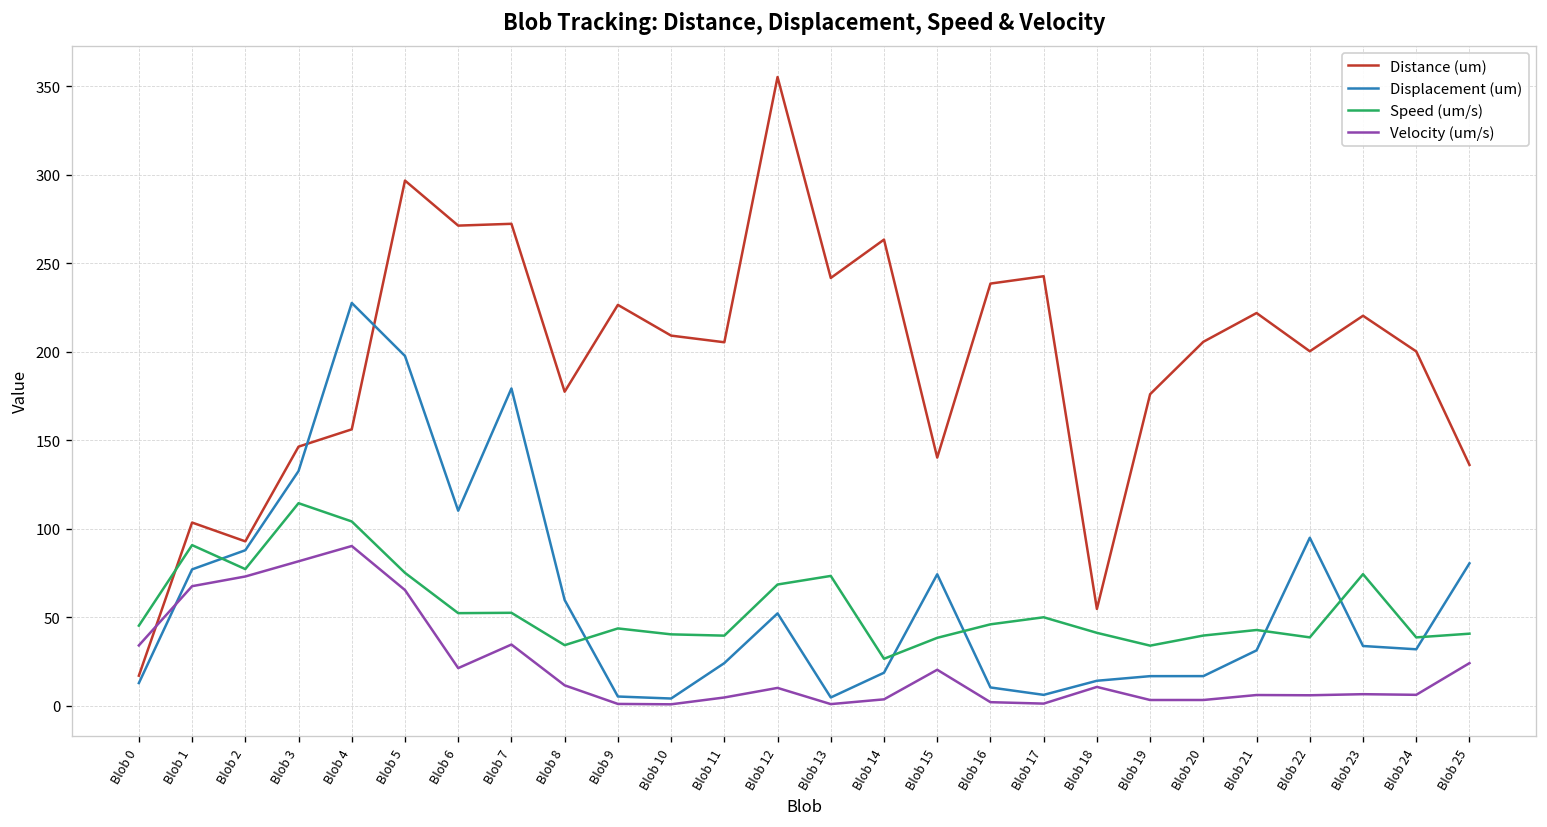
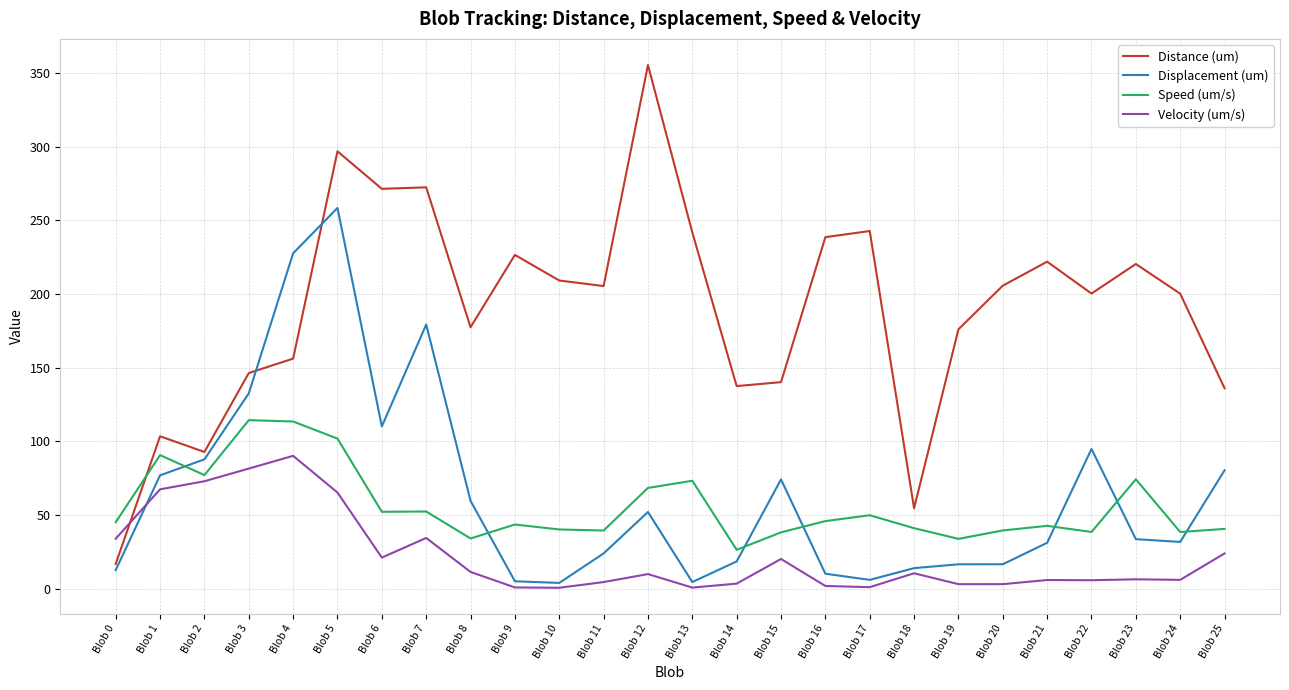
  {
    "Distance (um)": {
      "Blob 0": 17,
      "Blob 1": 104,
      "Blob 2": 93,
      "Blob 3": 146,
      "Blob 4": 156,
      "Blob 5": 297,
      "Blob 6": 271,
      "Blob 7": 272,
      "Blob 8": 177,
      "Blob 9": 227,
      "Blob 10": 209,
      "Blob 11": 205,
      "Blob 12": 355,
      "Blob 13": 242,
-     "Blob 14": 263,
+     "Blob 14": 138,
      "Blob 15": 140,
      "Blob 16": 239,
      "Blob 17": 243,
      "Blob 18": 55,
      "Blob 19": 176,
      "Blob 20": 206,
      "Blob 21": 222,
      "Blob 22": 200,
      "Blob 23": 220,
      "Blob 24": 200,
      "Blob 25": 136
    },
    "Displacement (um)": {
      "Blob 0": 13,
      "Blob 1": 77,
      "Blob 2": 88,
      "Blob 3": 133,
      "Blob 4": 228,
-     "Blob 5": 198,
+     "Blob 5": 258,
      "Blob 6": 110,
      "Blob 7": 179,
      "Blob 8": 60,
      "Blob 9": 5,
      "Blob 10": 4,
      "Blob 11": 24,
      "Blob 12": 52,
      "Blob 13": 5,
      "Blob 14": 19,
      "Blob 15": 74,
      "Blob 16": 10,
      "Blob 17": 6,
      "Blob 18": 14,
      "Blob 19": 17,
      "Blob 20": 17,
      "Blob 21": 31,
      "Blob 22": 95,
      "Blob 23": 34,
      "Blob 24": 32,
      "Blob 25": 80
    },
    "Speed (um/s)": {
      "Blob 0": 45,
      "Blob 1": 91,
      "Blob 2": 77,
      "Blob 3": 114,
-     "Blob 4": 104,
-     "Blob 5": 75,
+     "Blob 4": 114,
+     "Blob 5": 102,
      "Blob 6": 52,
      "Blob 7": 52,
      "Blob 8": 34,
      "Blob 9": 44,
      "Blob 10": 40,
      "Blob 11": 40,
      "Blob 12": 68,
      "Blob 13": 73,
      "Blob 14": 27,
      "Blob 15": 38,
      "Blob 16": 46,
      "Blob 17": 50,
      "Blob 18": 41,
      "Blob 19": 34,
      "Blob 20": 40,
      "Blob 21": 43,
      "Blob 22": 39,
      "Blob 23": 74,
      "Blob 24": 39,
      "Blob 25": 41
    },
    "Velocity (um/s)": {
      "Blob 0": 34,
      "Blob 1": 68,
      "Blob 2": 73,
      "Blob 3": 82,
      "Blob 4": 90,
      "Blob 5": 65,
      "Blob 6": 21,
      "Blob 7": 35,
      "Blob 8": 12,
      "Blob 9": 1,
      "Blob 10": 1,
      "Blob 11": 5,
      "Blob 12": 10,
      "Blob 13": 1,
      "Blob 14": 4,
      "Blob 15": 20,
      "Blob 16": 2,
      "Blob 17": 1,
      "Blob 18": 11,
      "Blob 19": 3,
      "Blob 20": 3,
      "Blob 21": 6,
      "Blob 22": 6,
      "Blob 23": 7,
      "Blob 24": 6,
      "Blob 25": 24
    }
  }
